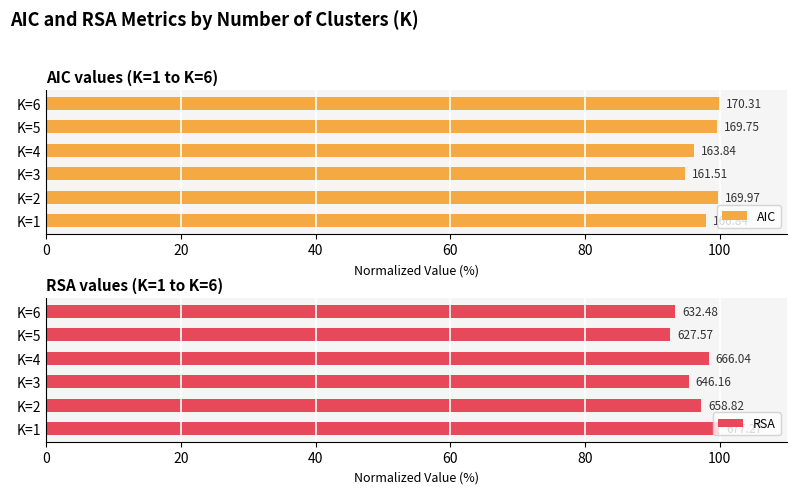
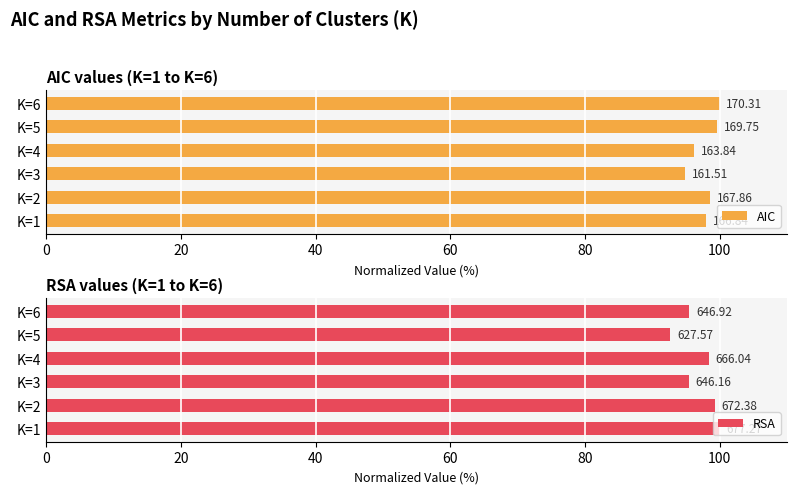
  {
    "AIC values (K=1 to K=6)": {
-     "K=2": 169.97
+     "K=2": 167.86
    },
    "RSA values (K=1 to K=6)": {
-     "K=6": 632.48,
-     "K=2": 658.82
+     "K=6": 646.92,
+     "K=2": 672.38
    }
  }
